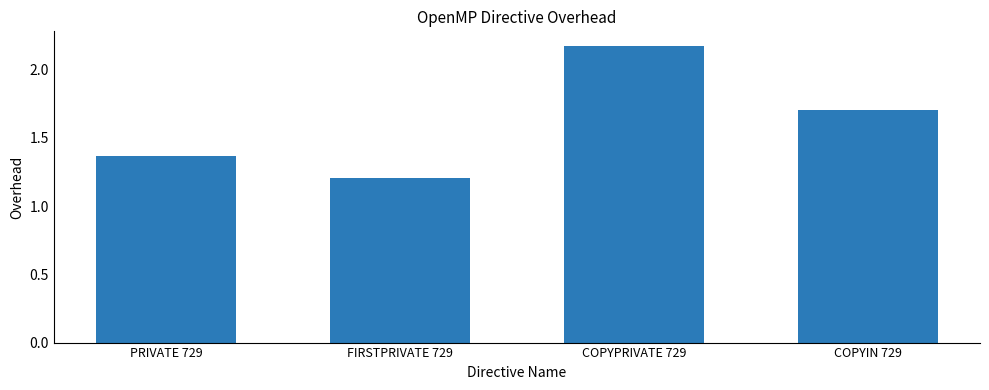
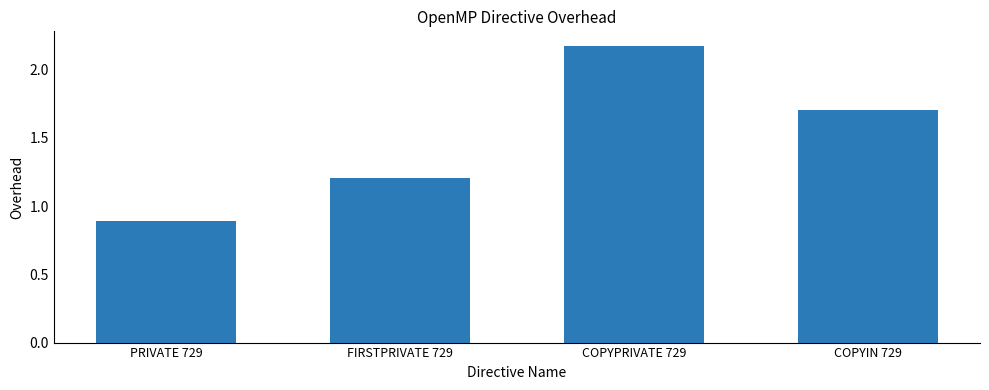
  {
-   "PRIVATE 729": 1.37,
+   "PRIVATE 729": 0.89,
    "FIRSTPRIVATE 729": 1.21,
    "COPYPRIVATE 729": 2.17,
    "COPYIN 729": 1.71
  }
